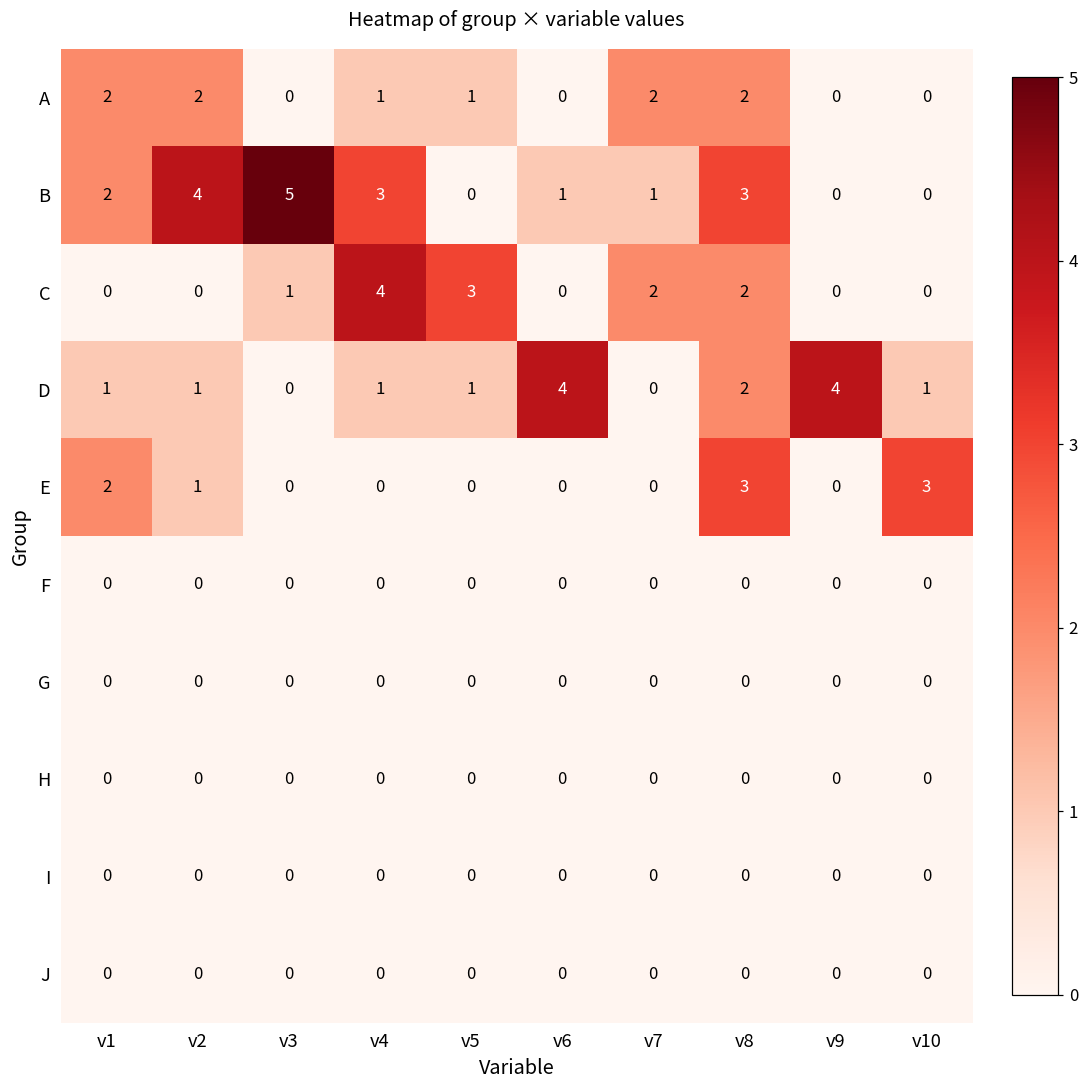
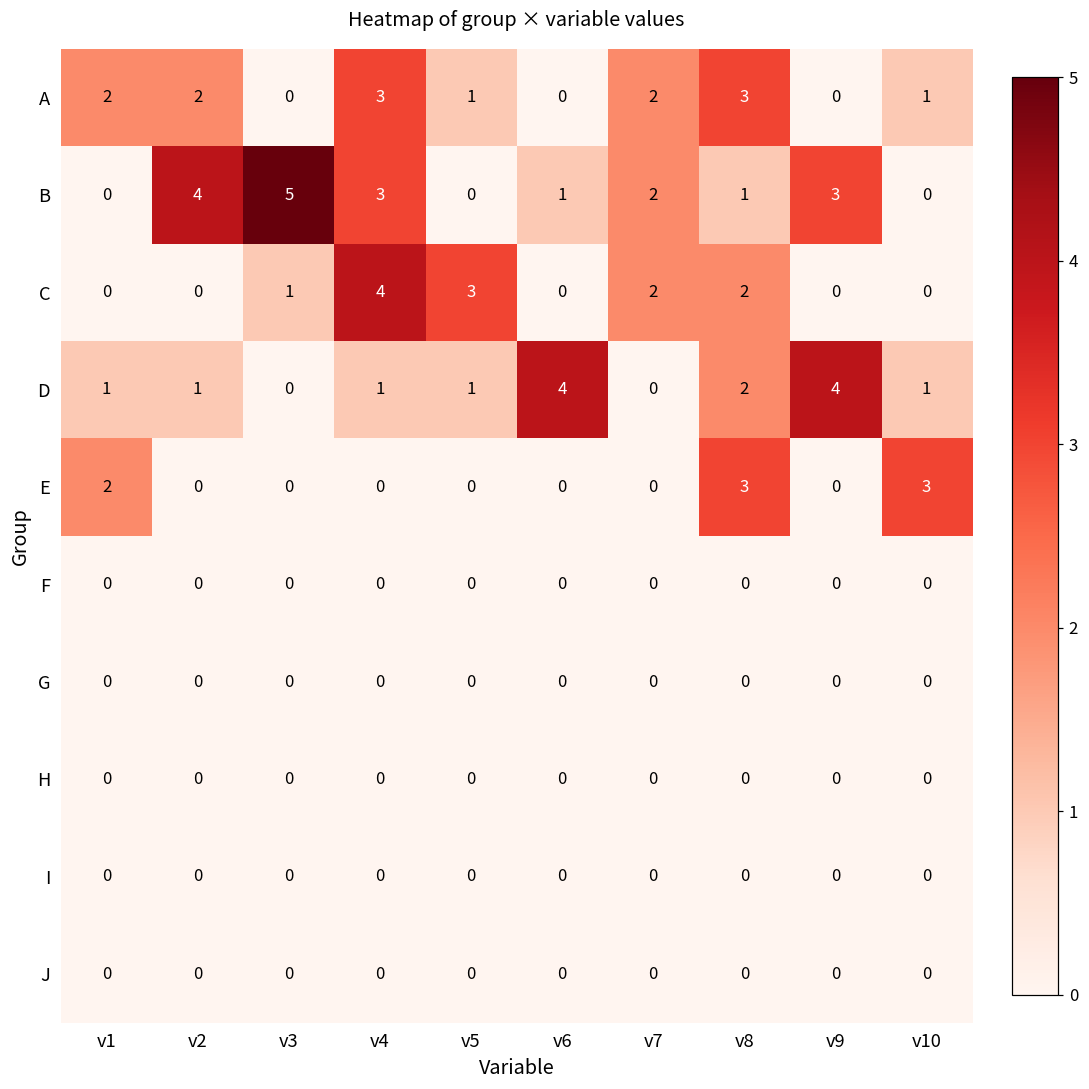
  {
    "A": {
      "v1": 2,
      "v2": 2,
      "v3": 0,
-     "v4": 1,
+     "v4": 3,
      "v5": 1,
      "v6": 0,
      "v7": 2,
-     "v8": 2,
+     "v8": 3,
      "v9": 0,
-     "v10": 0
+     "v10": 1
    },
    "B": {
-     "v1": 2,
+     "v1": 0,
      "v2": 4,
      "v3": 5,
      "v4": 3,
      "v5": 0,
      "v6": 1,
-     "v7": 1,
-     "v8": 3,
-     "v9": 0,
+     "v7": 2,
+     "v8": 1,
+     "v9": 3,
      "v10": 0
    },
    "C": {
      "v1": 0,
      "v2": 0,
      "v3": 1,
      "v4": 4,
      "v5": 3,
      "v6": 0,
      "v7": 2,
      "v8": 2,
      "v9": 0,
      "v10": 0
    },
    "D": {
      "v1": 1,
      "v2": 1,
      "v3": 0,
      "v4": 1,
      "v5": 1,
      "v6": 4,
      "v7": 0,
      "v8": 2,
      "v9": 4,
      "v10": 1
    },
    "E": {
      "v1": 2,
-     "v2": 1,
+     "v2": 0,
      "v3": 0,
      "v4": 0,
      "v5": 0,
      "v6": 0,
      "v7": 0,
      "v8": 3,
      "v9": 0,
      "v10": 3
    },
    "F": {
      "v1": 0,
      "v2": 0,
      "v3": 0,
      "v4": 0,
      "v5": 0,
      "v6": 0,
      "v7": 0,
      "v8": 0,
      "v9": 0,
      "v10": 0
    },
    "G": {
      "v1": 0,
      "v2": 0,
      "v3": 0,
      "v4": 0,
      "v5": 0,
      "v6": 0,
      "v7": 0,
      "v8": 0,
      "v9": 0,
      "v10": 0
    },
    "H": {
      "v1": 0,
      "v2": 0,
      "v3": 0,
      "v4": 0,
      "v5": 0,
      "v6": 0,
      "v7": 0,
      "v8": 0,
      "v9": 0,
      "v10": 0
    },
    "I": {
      "v1": 0,
      "v2": 0,
      "v3": 0,
      "v4": 0,
      "v5": 0,
      "v6": 0,
      "v7": 0,
      "v8": 0,
      "v9": 0,
      "v10": 0
    },
    "J": {
      "v1": 0,
      "v2": 0,
      "v3": 0,
      "v4": 0,
      "v5": 0,
      "v6": 0,
      "v7": 0,
      "v8": 0,
      "v9": 0,
      "v10": 0
    }
  }
